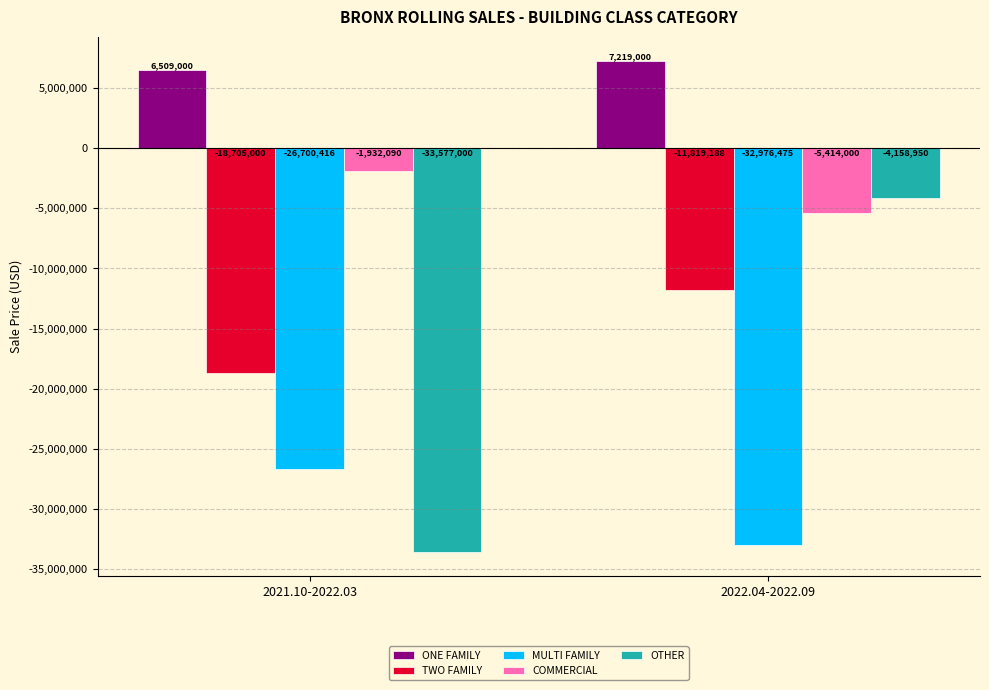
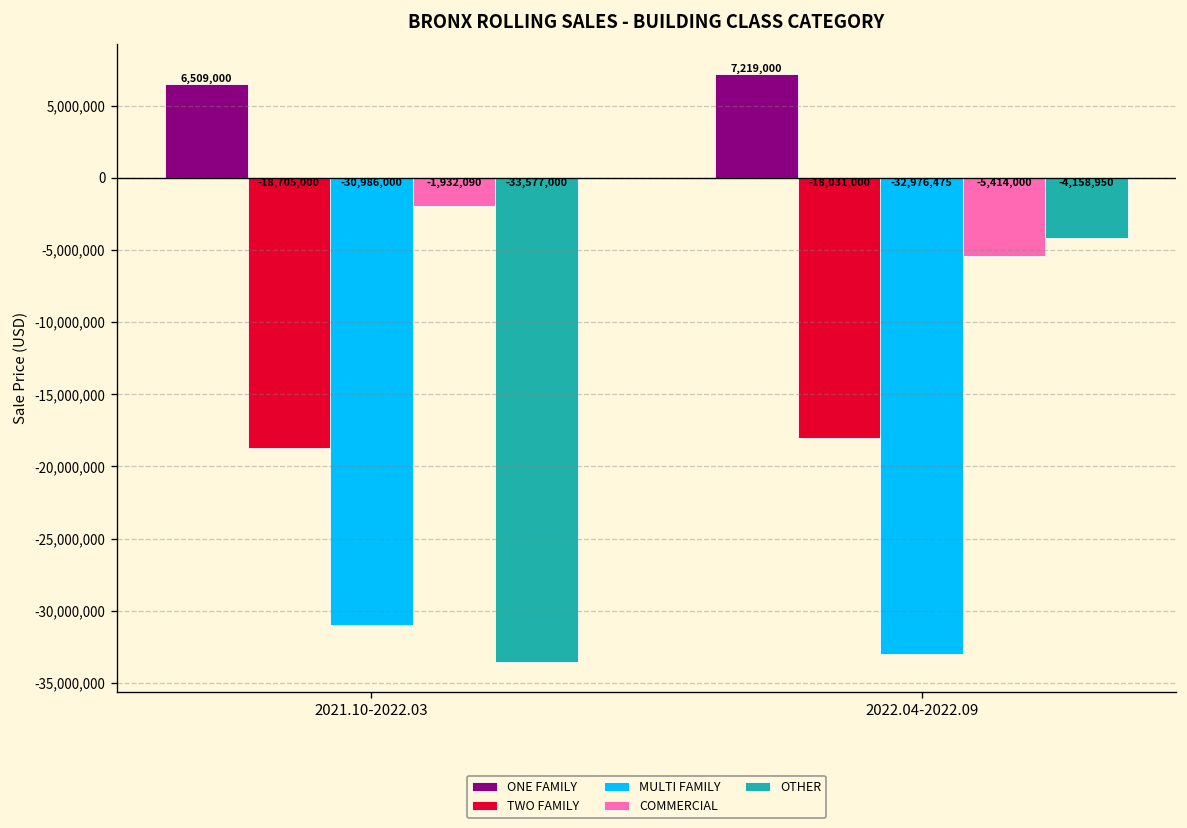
  {
    "ONE FAMILY": {
      "2021.10-2022.03": "6,509,000",
      "2022.04-2022.09": "7,219,000"
    },
    "TWO FAMILY": {
      "2021.10-2022.03": "-18,705,000",
-     "2022.04-2022.09": "-11,819,188"
+     "2022.04-2022.09": "-18,031,000"
    },
    "MULTI FAMILY": {
-     "2021.10-2022.03": "-26,700,416",
+     "2021.10-2022.03": "-30,986,000",
      "2022.04-2022.09": "-32,976,475"
    },
    "COMMERCIAL": {
      "2021.10-2022.03": "-1,932,090",
      "2022.04-2022.09": "-5,414,000"
    },
    "OTHER": {
      "2021.10-2022.03": "-33,577,000",
      "2022.04-2022.09": "-4,158,950"
    }
  }
